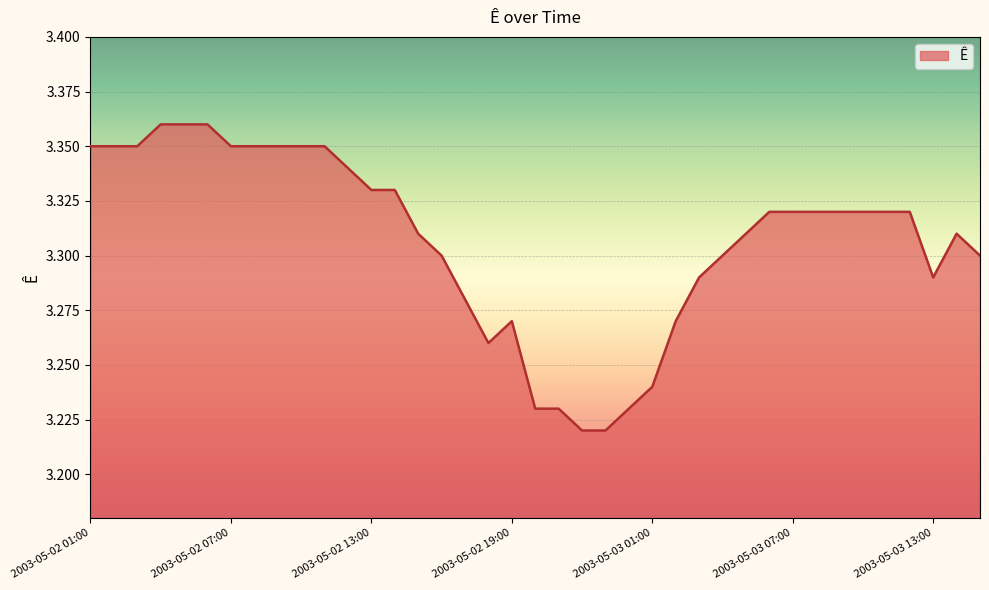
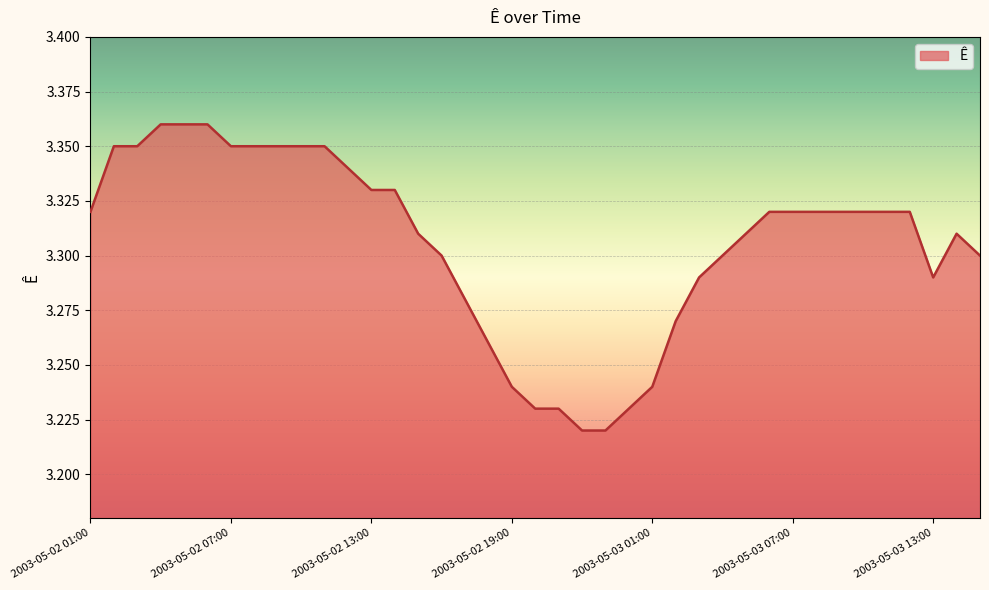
  {
-   "2003-05-02 01:00": 3.35,
+   "2003-05-02 01:00": 3.32,
    "2003-05-02 07:00": 3.35,
    "2003-05-02 13:00": 3.33,
-   "2003-05-02 19:00": 3.27,
+   "2003-05-02 19:00": 3.24,
    "2003-05-03 01:00": 3.24,
    "2003-05-03 07:00": 3.32,
    "2003-05-03 13:00": 3.29
  }
